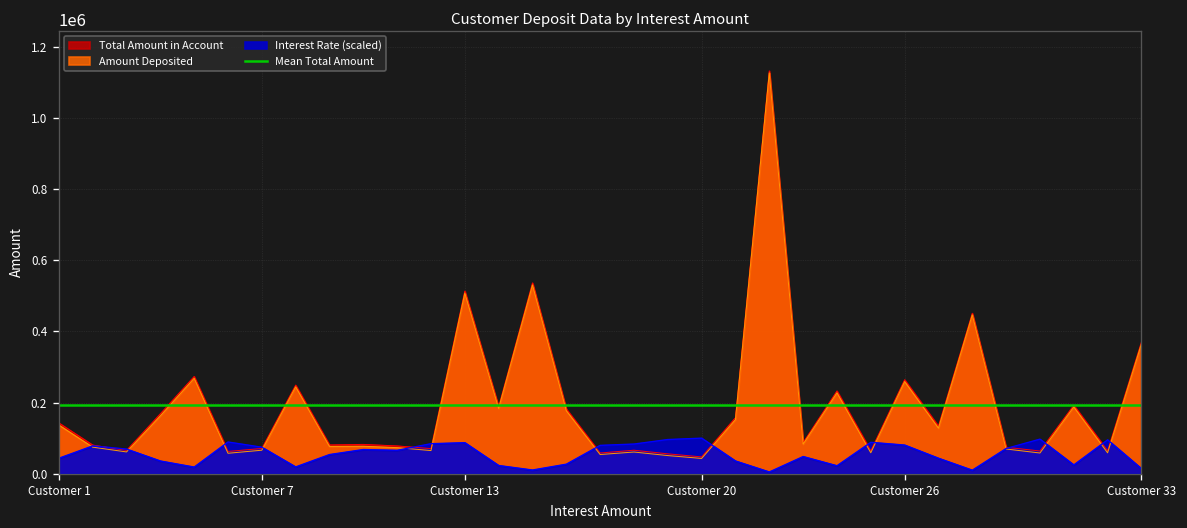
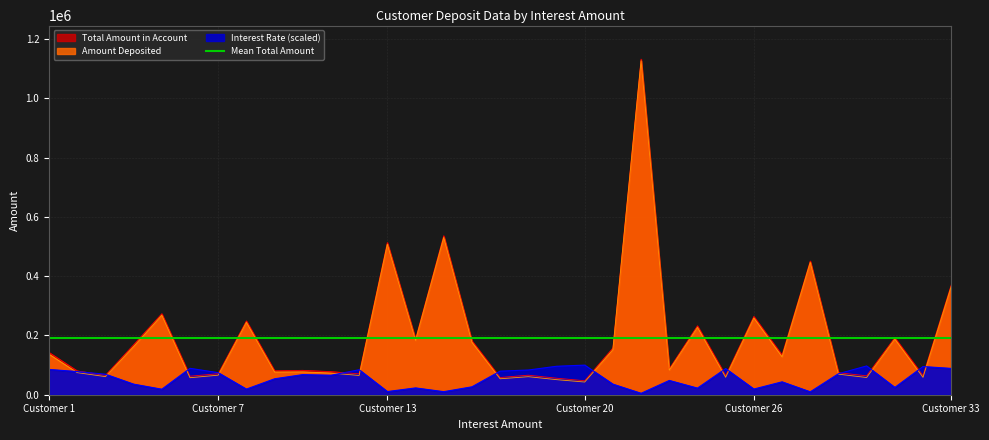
  {
    "Interest Rate (scaled)": {
-     "Customer 1": 40000,
-     "Customer 13": 90000,
+     "Customer 1": 90000,
+     "Customer 13": 10000,
      "Customer 20": 100000,
-     "Customer 26": 80000,
-     "Customer 33": 10000
+     "Customer 26": 20000,
+     "Customer 33": 90000
    }
  }
